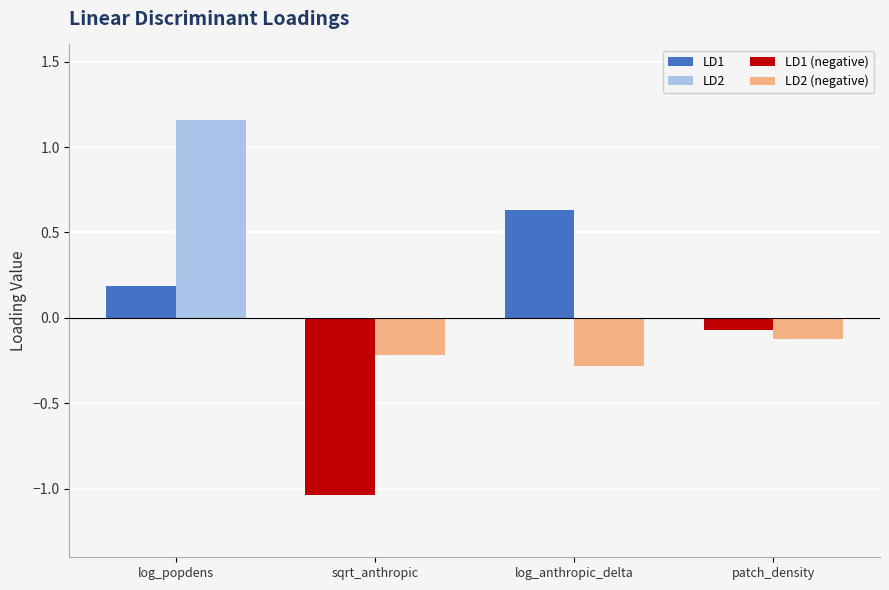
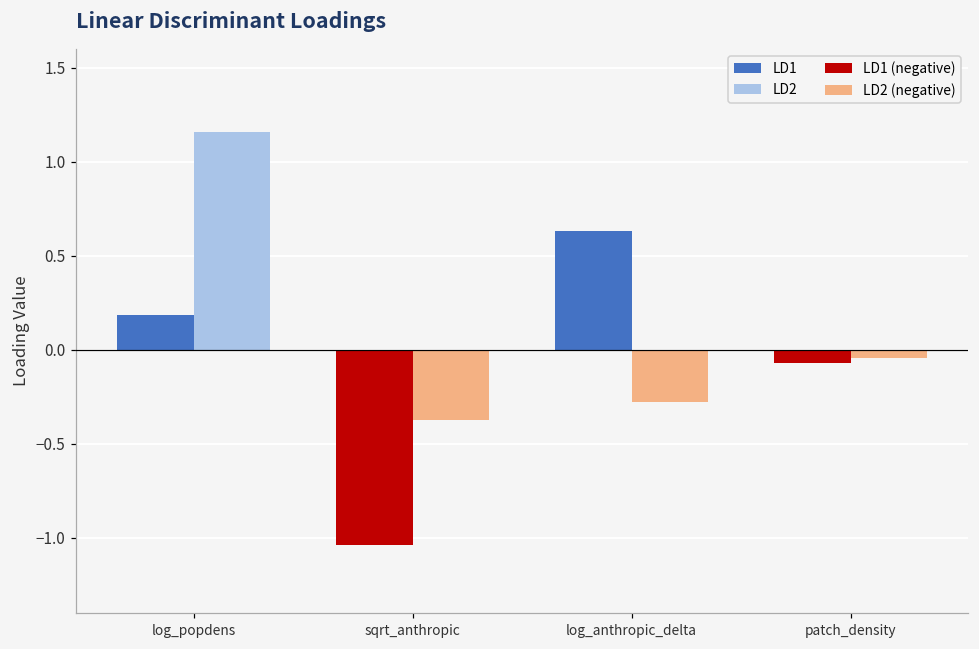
  {
    "LD1 (negative)": {
      "log_popdens": 0.00,
      "sqrt_anthropic": -1.04,
      "log_anthropic_delta": 0.00,
      "patch_density": -0.07
    },
    "LD2 (negative)": {
      "log_popdens": 0.00,
-     "sqrt_anthropic": -0.22,
+     "sqrt_anthropic": -0.37,
      "log_anthropic_delta": -0.28,
-     "patch_density": -0.12
+     "patch_density": -0.04
    }
  }
